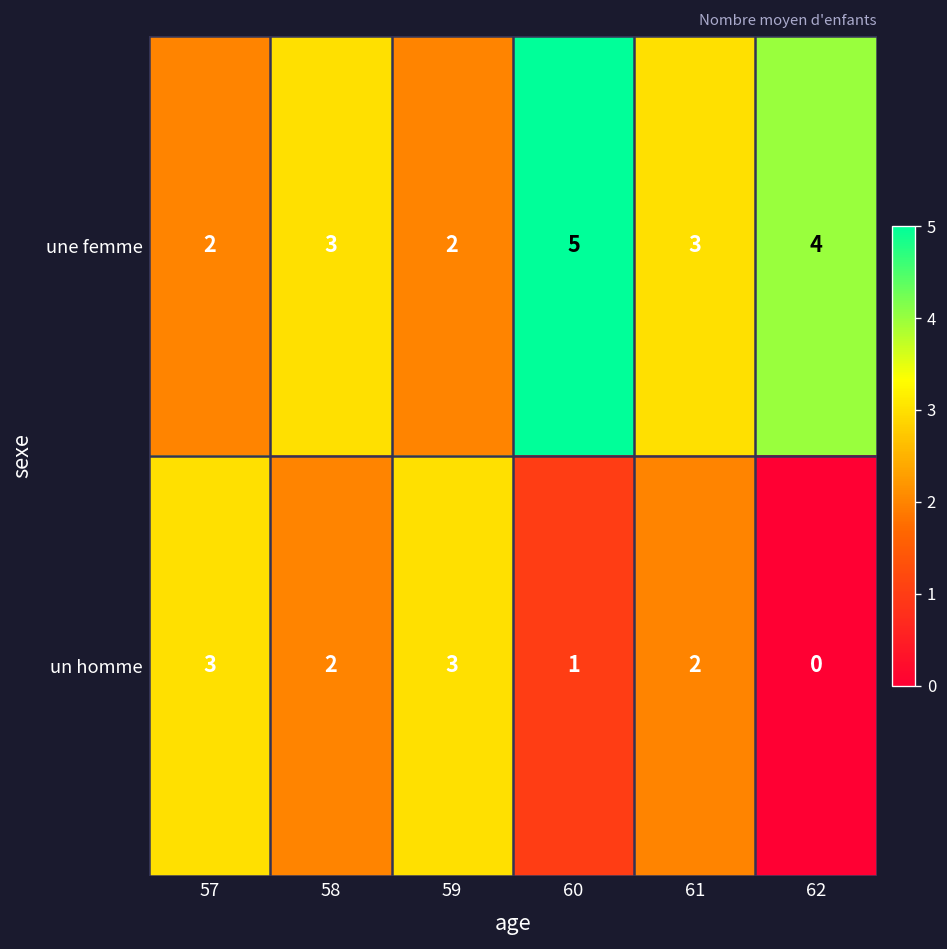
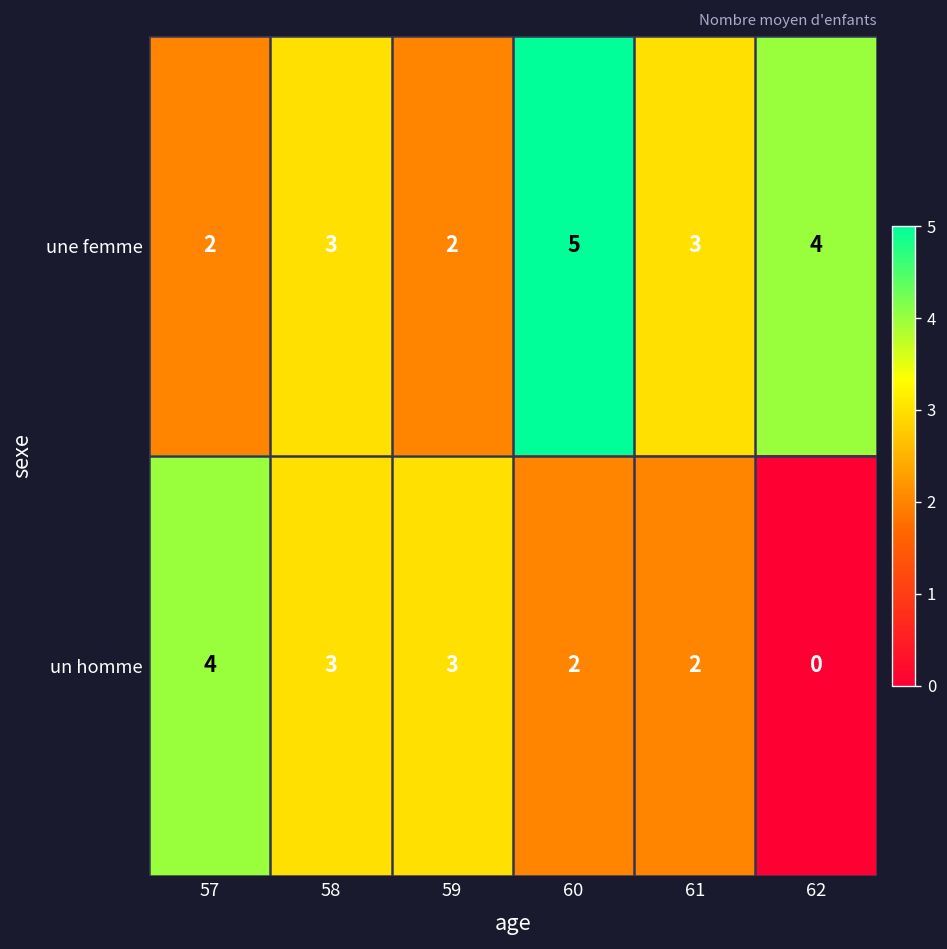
  {
    "une femme": {
      "57": 2,
      "58": 3,
      "59": 2,
      "60": 5,
      "61": 3,
      "62": 4
    },
    "un homme": {
-     "57": 3,
-     "58": 2,
+     "57": 4,
+     "58": 3,
      "59": 3,
-     "60": 1,
+     "60": 2,
      "61": 2,
      "62": 0
    }
  }
